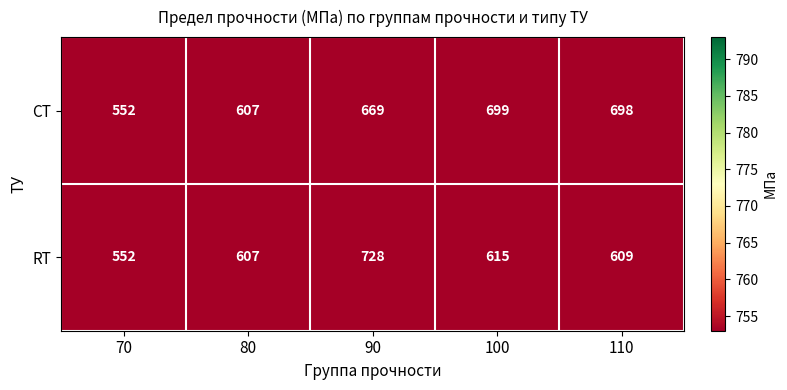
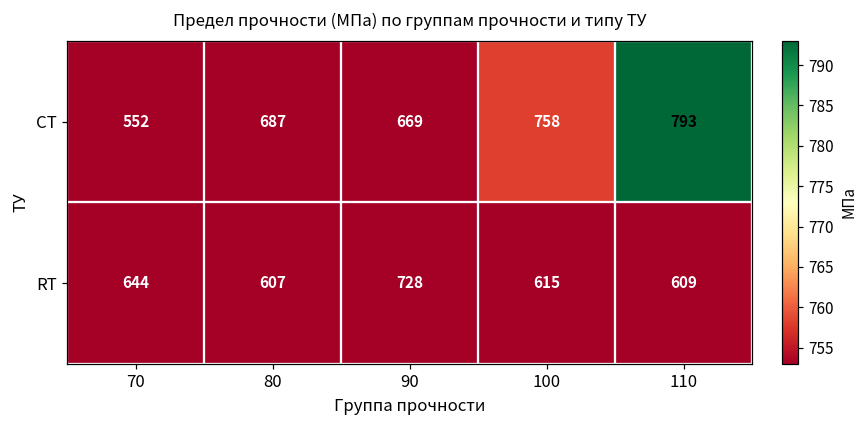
  {
    "СТ": {
      "70": 552,
-     "80": 607,
+     "80": 687,
      "90": 669,
-     "100": 699,
-     "110": 698
+     "100": 758,
+     "110": 793
    },
    "RT": {
-     "70": 552,
+     "70": 644,
      "80": 607,
      "90": 728,
      "100": 615,
      "110": 609
    }
  }
